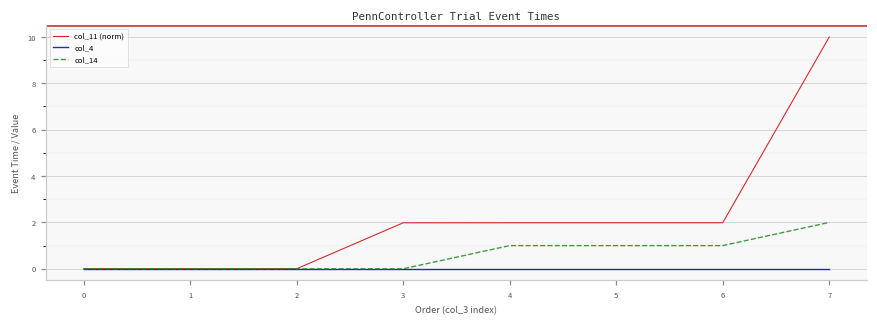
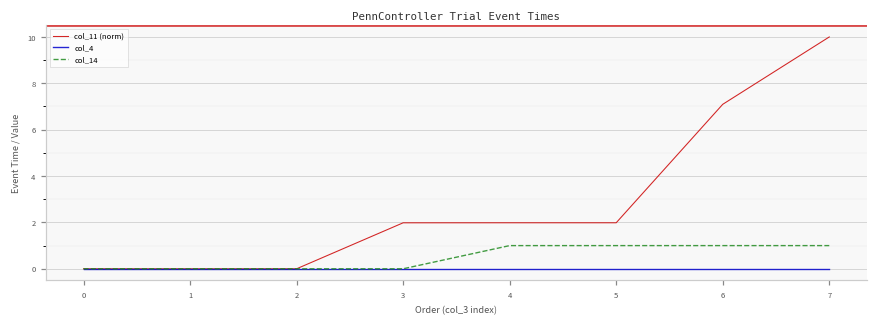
  {
    "col_11 (norm)": {
      "3": 2.0,
      "4": 2.0,
      "5": 2.0,
-     "6": 2.0,
+     "6": 7.1,
      "7": 10.0
    },
    "col_4": {
      "4": 0.0,
      "5": 0.0,
      "6": 0.0,
      "7": 0.0
    },
    "col_14": {
      "4": 1,
      "5": 1,
      "6": 1,
-     "7": 2
+     "7": 1
    }
  }
